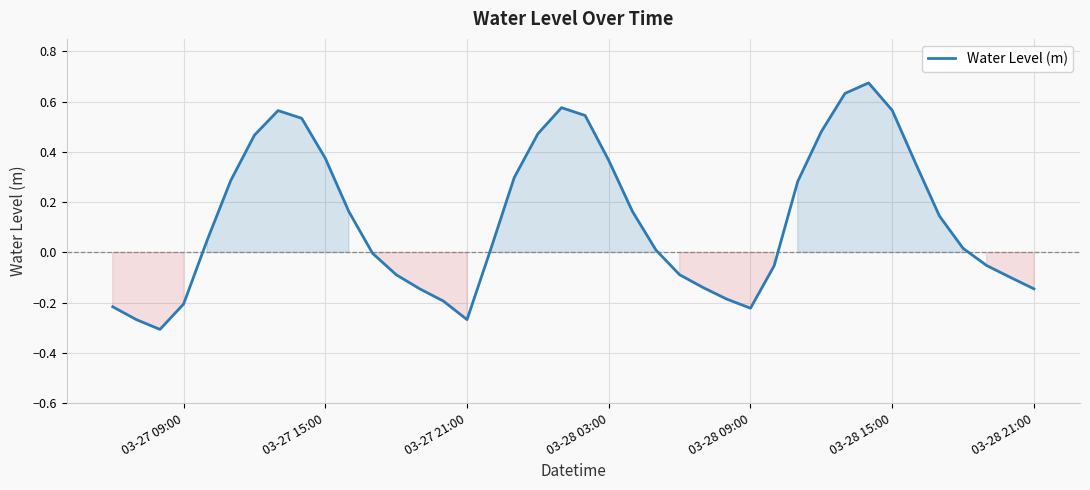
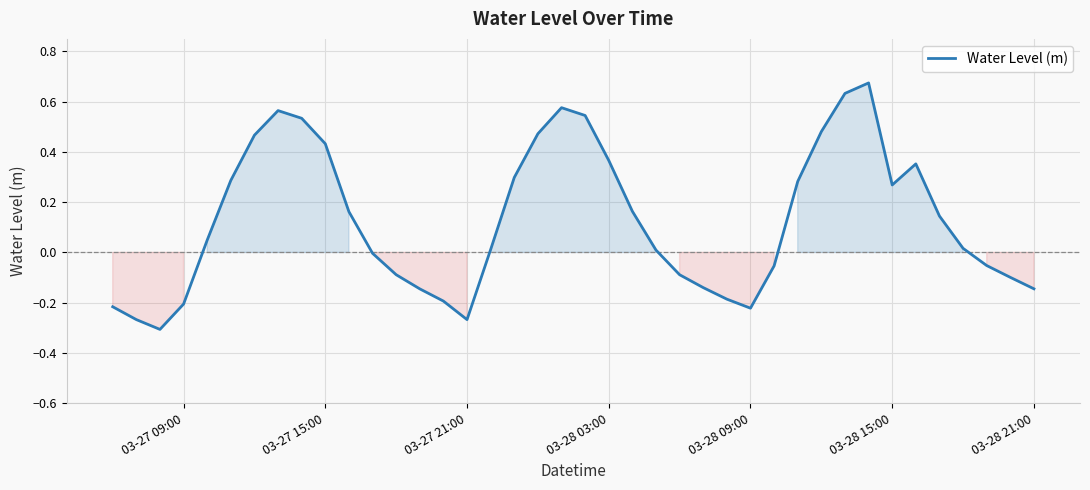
  {
    "03-27 09:00": -0.21,
-   "03-27 15:00": 0.37,
+   "03-27 15:00": 0.43,
    "03-27 21:00": -0.27,
    "03-28 03:00": 0.37,
    "03-28 09:00": -0.22,
-   "03-28 15:00": 0.57,
+   "03-28 15:00": 0.27,
    "03-28 21:00": -0.14
  }
